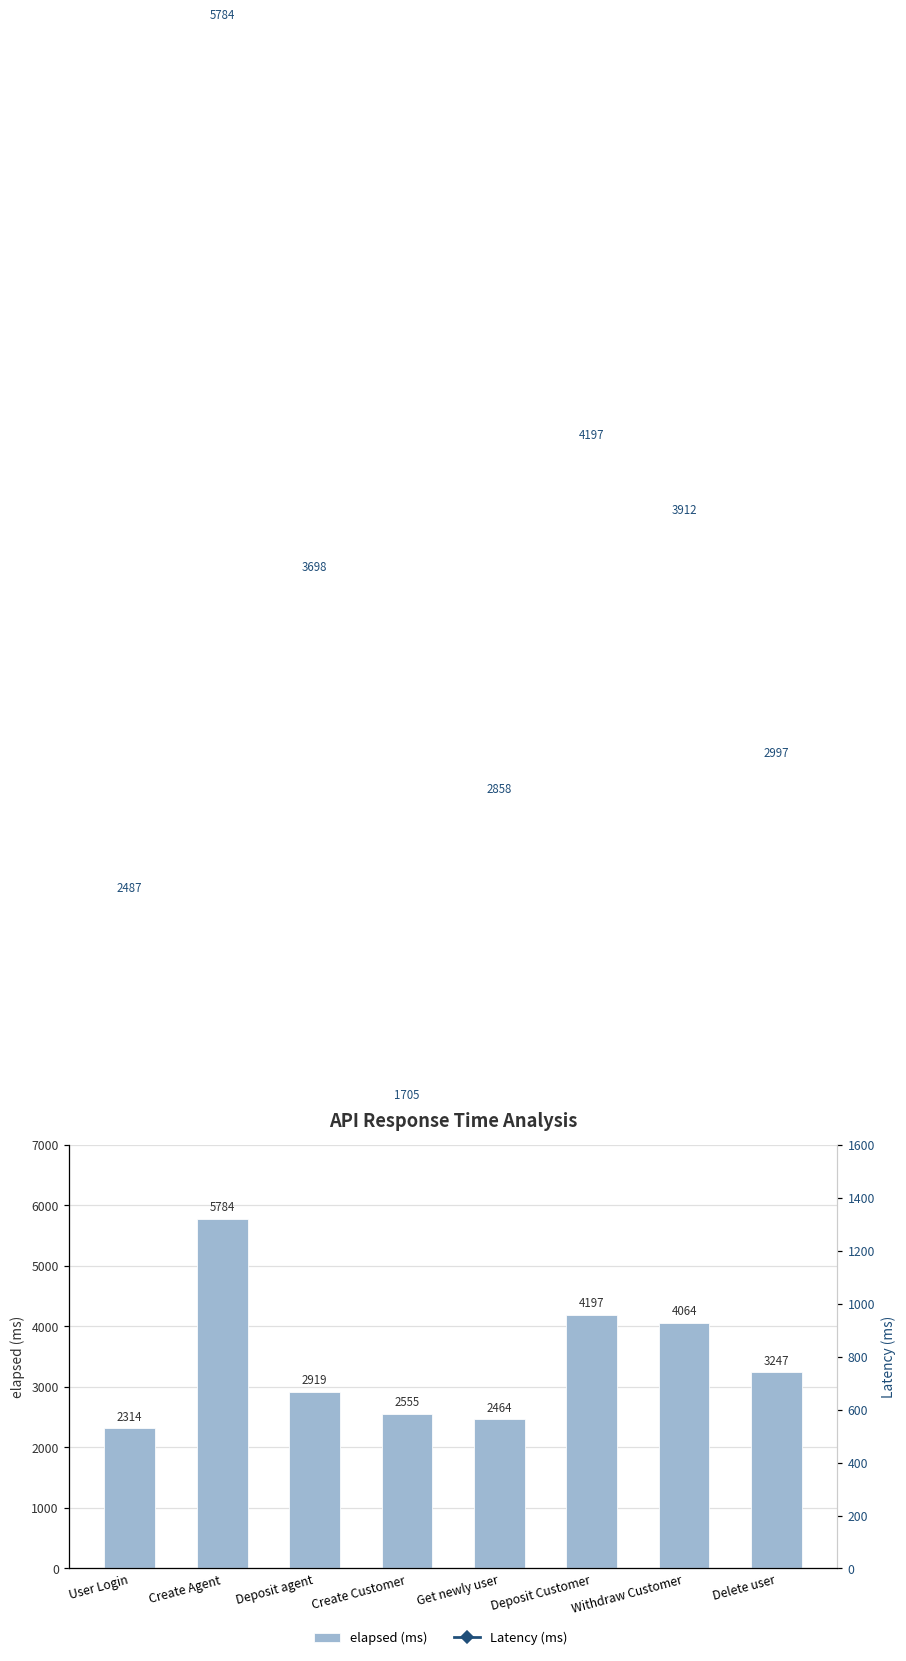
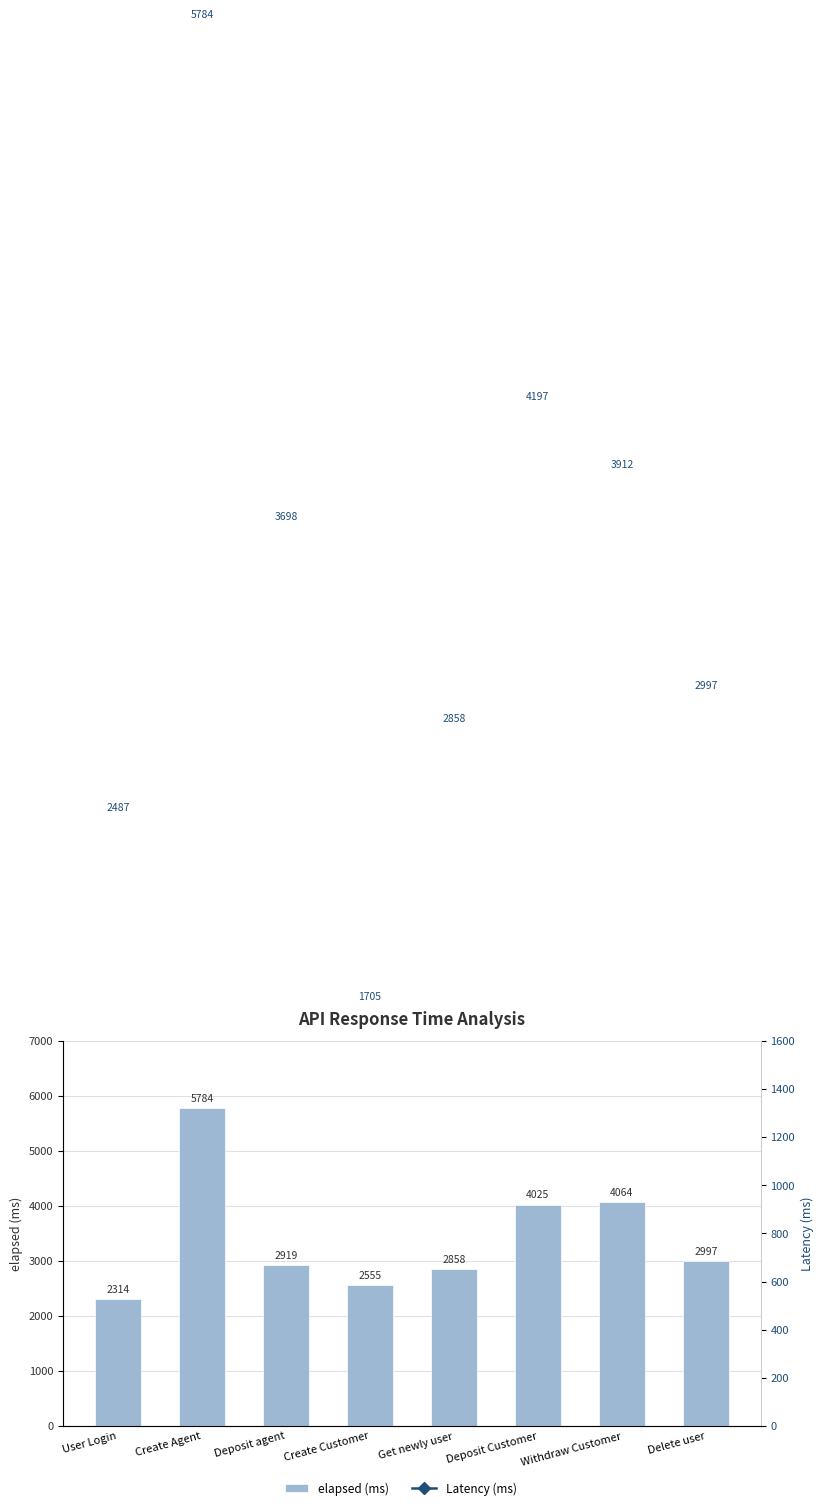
  {
    "elapsed (ms)": {
      "User Login": 2314,
      "Create Agent": 5784,
      "Deposit agent": 2919,
      "Create Customer": 2555,
-     "Get newly user": 2464,
-     "Deposit Customer": 4197,
+     "Get newly user": 2858,
+     "Deposit Customer": 4025,
      "Withdraw Customer": 4064,
-     "Delete user": 3247
+     "Delete user": 2997
    }
  }
